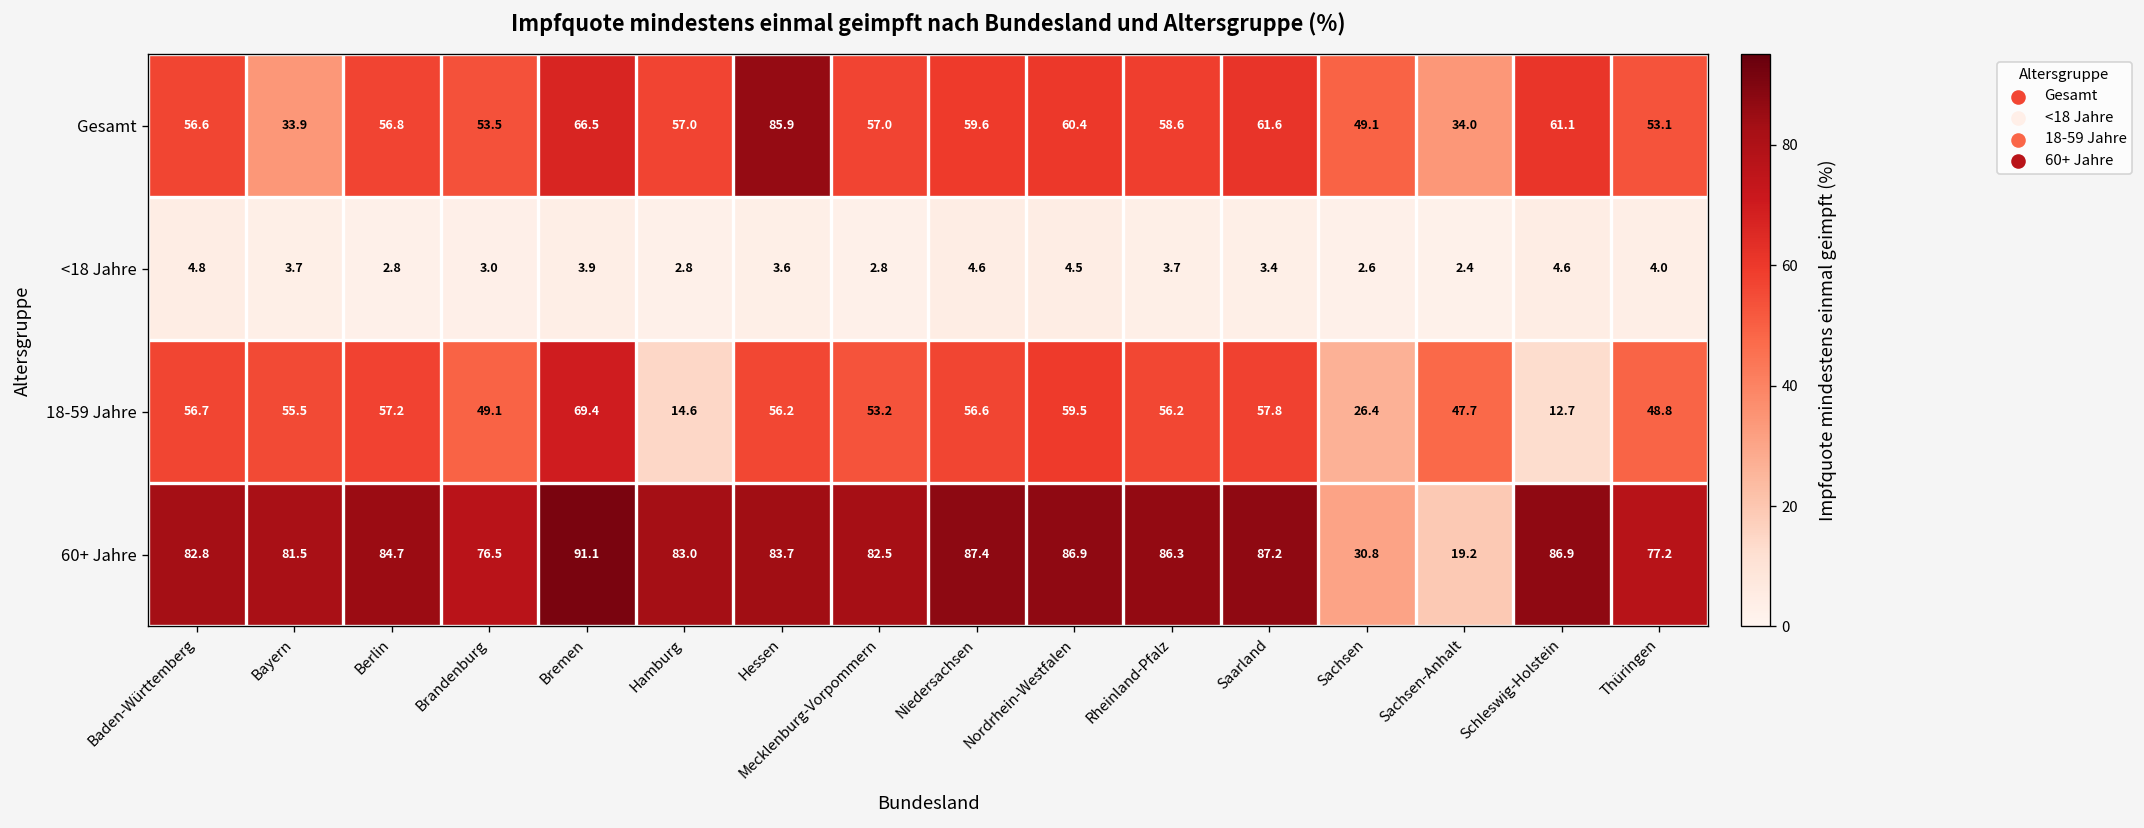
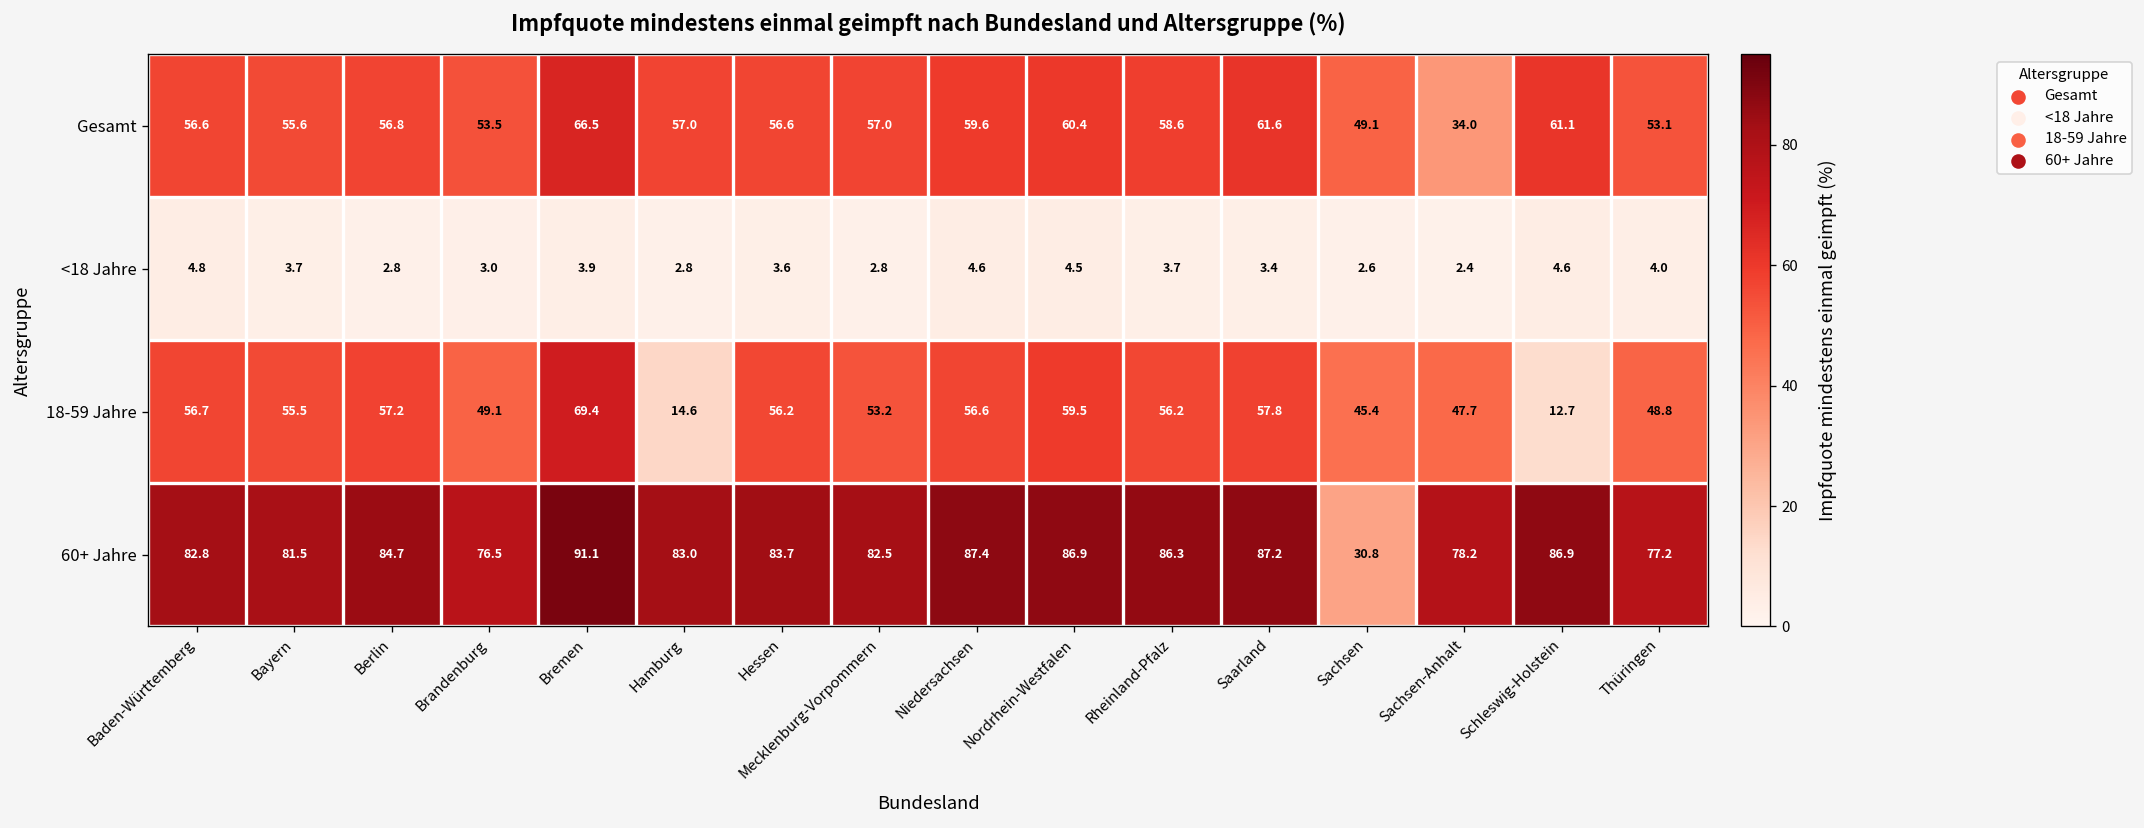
  {
    "Gesamt": {
      "Baden-Württemberg": 56.6,
-     "Bayern": 33.9,
+     "Bayern": 55.6,
      "Berlin": 56.8,
      "Brandenburg": 53.5,
      "Bremen": 66.5,
      "Hamburg": 57.0,
-     "Hessen": 85.9,
+     "Hessen": 56.6,
      "Mecklenburg-Vorpommern": 57.0,
      "Niedersachsen": 59.6,
      "Nordrhein-Westfalen": 60.4,
      "Rheinland-Pfalz": 58.6,
      "Saarland": 61.6,
      "Sachsen": 49.1,
      "Sachsen-Anhalt": 34.0,
      "Schleswig-Holstein": 61.1,
      "Thüringen": 53.1
    },
    "<18 Jahre": {
      "Baden-Württemberg": 4.8,
      "Bayern": 3.7,
      "Berlin": 2.8,
      "Brandenburg": 3.0,
      "Bremen": 3.9,
      "Hamburg": 2.8,
      "Hessen": 3.6,
      "Mecklenburg-Vorpommern": 2.8,
      "Niedersachsen": 4.6,
      "Nordrhein-Westfalen": 4.5,
      "Rheinland-Pfalz": 3.7,
      "Saarland": 3.4,
      "Sachsen": 2.6,
      "Sachsen-Anhalt": 2.4,
      "Schleswig-Holstein": 4.6,
      "Thüringen": 4.0
    },
    "18-59 Jahre": {
      "Baden-Württemberg": 56.7,
      "Bayern": 55.5,
      "Berlin": 57.2,
      "Brandenburg": 49.1,
      "Bremen": 69.4,
      "Hamburg": 14.6,
      "Hessen": 56.2,
      "Mecklenburg-Vorpommern": 53.2,
      "Niedersachsen": 56.6,
      "Nordrhein-Westfalen": 59.5,
      "Rheinland-Pfalz": 56.2,
      "Saarland": 57.8,
-     "Sachsen": 26.4,
+     "Sachsen": 45.4,
      "Sachsen-Anhalt": 47.7,
      "Schleswig-Holstein": 12.7,
      "Thüringen": 48.8
    },
    "60+ Jahre": {
      "Baden-Württemberg": 82.8,
      "Bayern": 81.5,
      "Berlin": 84.7,
      "Brandenburg": 76.5,
      "Bremen": 91.1,
      "Hamburg": 83.0,
      "Hessen": 83.7,
      "Mecklenburg-Vorpommern": 82.5,
      "Niedersachsen": 87.4,
      "Nordrhein-Westfalen": 86.9,
      "Rheinland-Pfalz": 86.3,
      "Saarland": 87.2,
      "Sachsen": 30.8,
-     "Sachsen-Anhalt": 19.2,
+     "Sachsen-Anhalt": 78.2,
      "Schleswig-Holstein": 86.9,
      "Thüringen": 77.2
    }
  }
